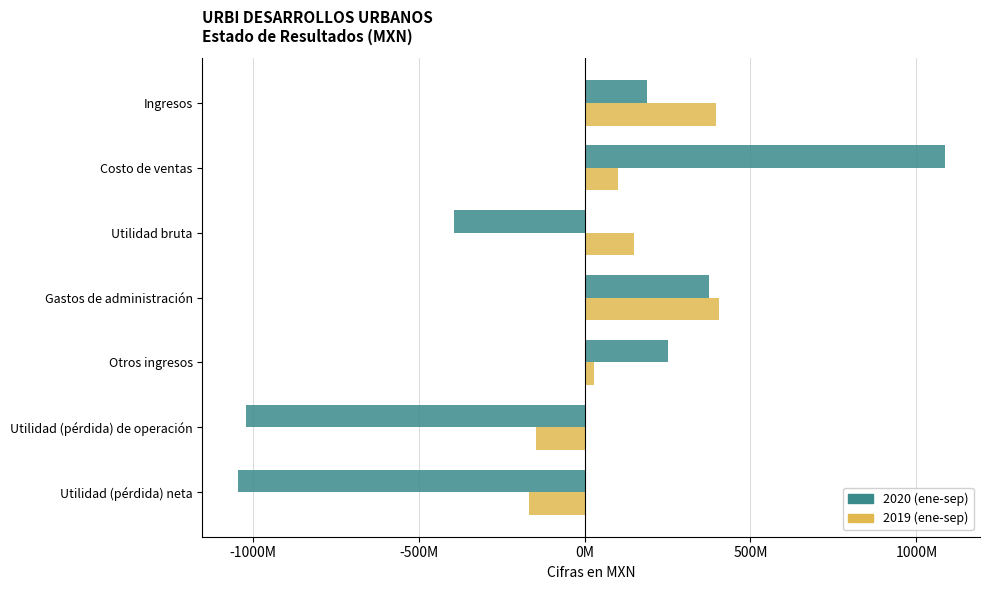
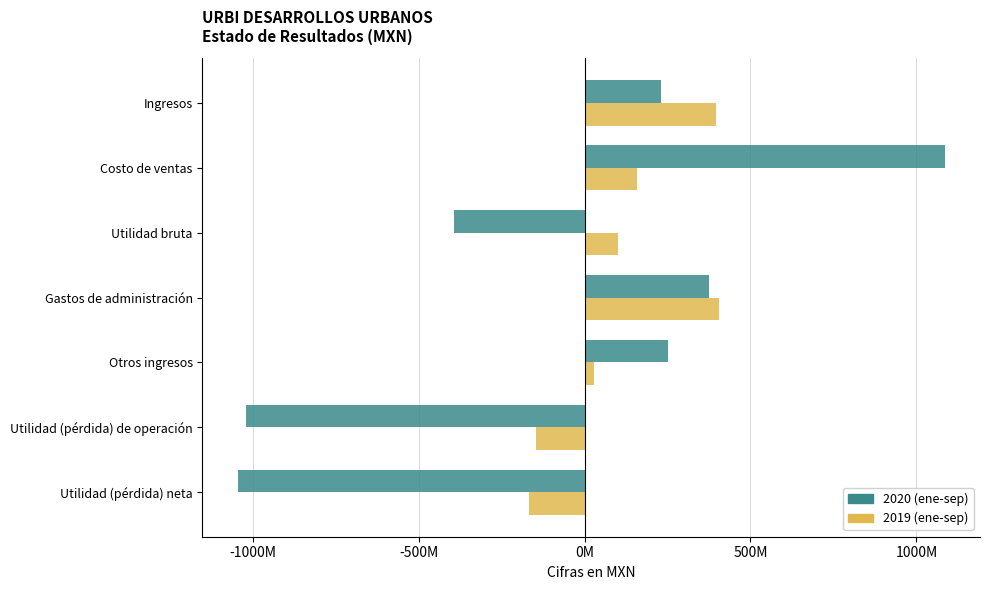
  {
    "2019 (ene-sep)": {
      "Ingresos": 400000000,
-     "Costo de ventas": 100000000,
-     "Utilidad bruta": 150000000,
+     "Costo de ventas": 160000000,
+     "Utilidad bruta": 100000000,
      "Gastos de administración": 410000000,
      "Otros ingresos": 30000000,
      "Utilidad (pérdida) de operación": -150000000,
      "Utilidad (pérdida) neta": -170000000
    },
    "2020 (ene-sep)": {
-     "Ingresos": 190000000,
+     "Ingresos": 230000000,
      "Costo de ventas": 1090000000,
      "Utilidad bruta": -390000000,
      "Gastos de administración": 370000000,
      "Otros ingresos": 250000000,
      "Utilidad (pérdida) de operación": -1020000000,
      "Utilidad (pérdida) neta": -1050000000
    }
  }
